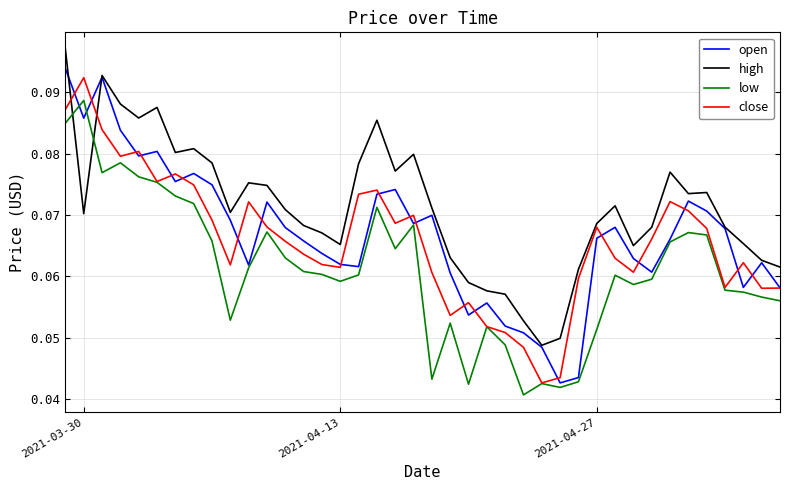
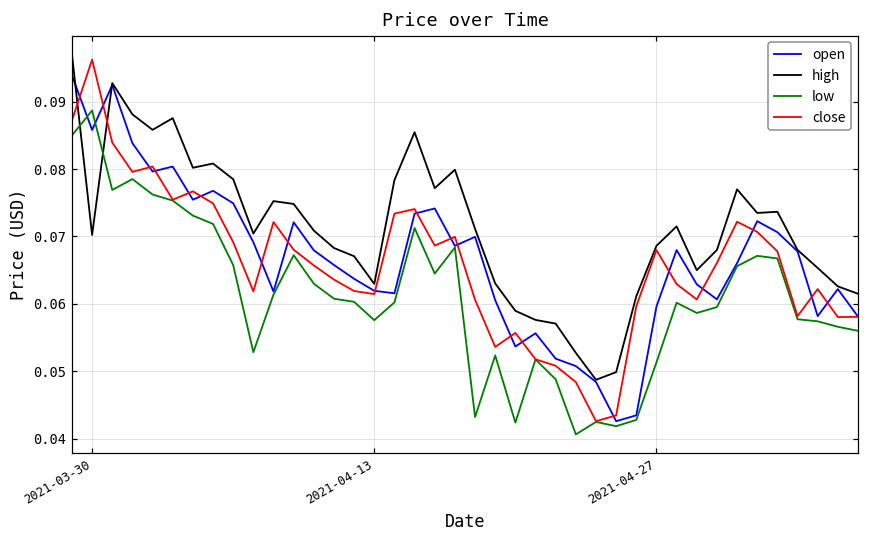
  {
    "open": {
      "2021-03-30": 0.086,
      "2021-04-13": 0.062,
-     "2021-04-27": 0.066
+     "2021-04-27": 0.060
    },
    "high": {
      "2021-03-30": 0.070,
-     "2021-04-13": 0.065,
+     "2021-04-13": 0.063,
      "2021-04-27": 0.069
    },
    "low": {
      "2021-03-30": 0.089,
-     "2021-04-13": 0.059,
+     "2021-04-13": 0.058,
      "2021-04-27": 0.051
    },
    "close": {
-     "2021-03-30": 0.092,
+     "2021-03-30": 0.096,
      "2021-04-13": 0.061,
      "2021-04-27": 0.068
    }
  }
